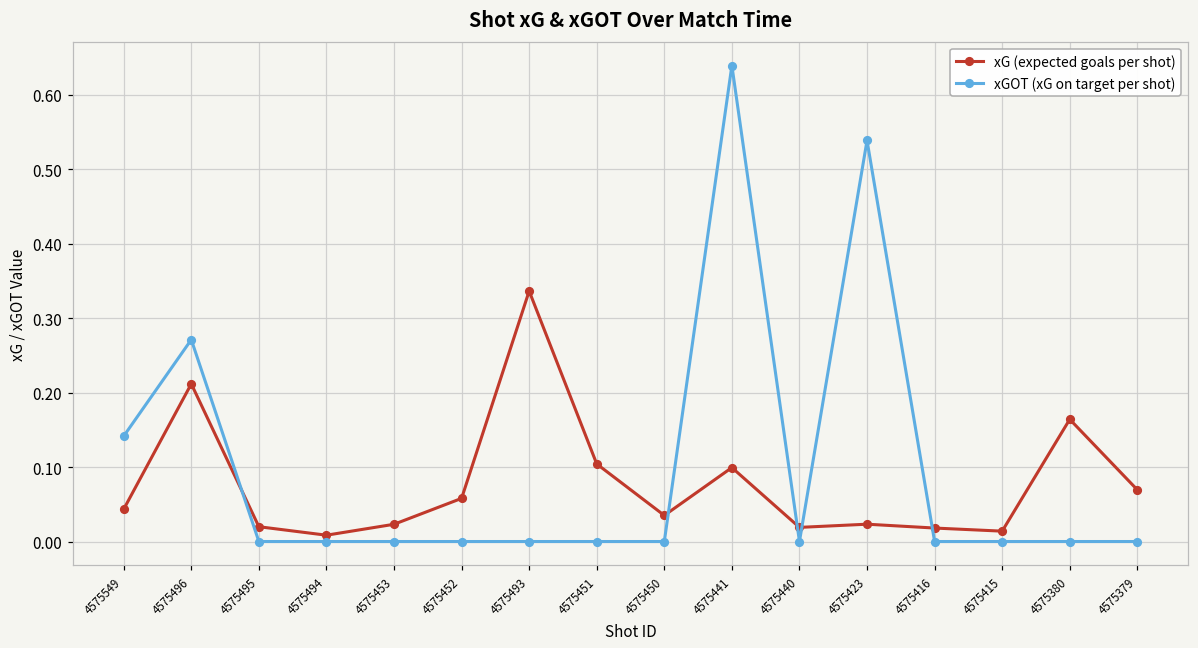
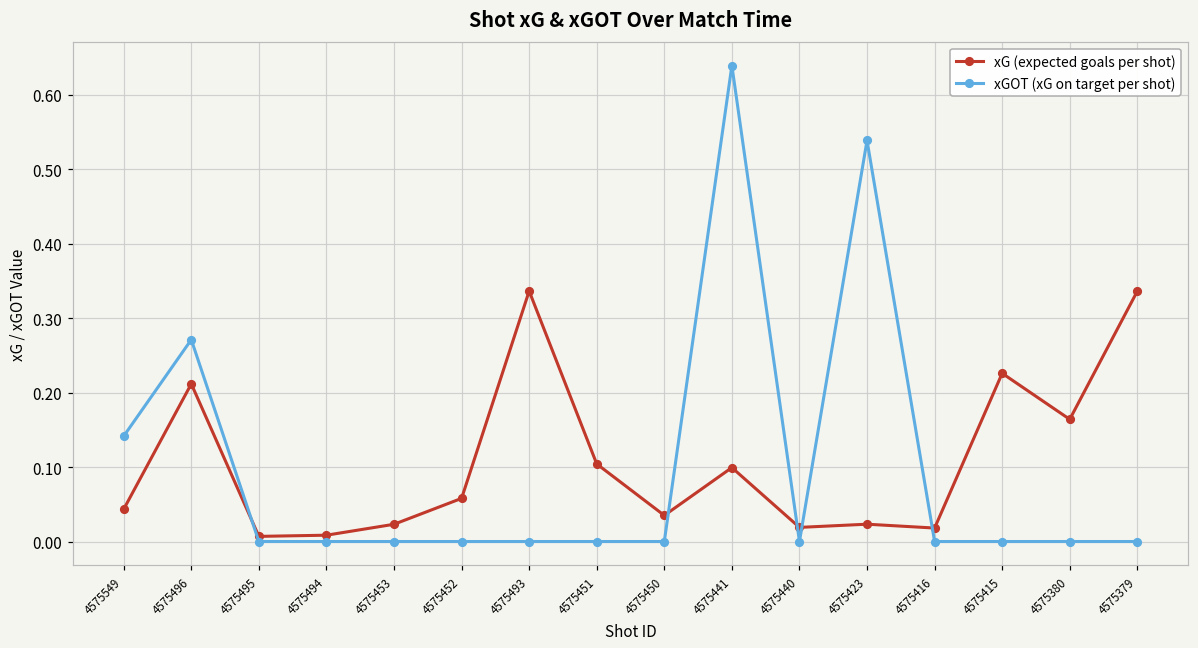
  {
    "xG (expected goals per shot)": {
      "4575549": 0.04,
      "4575496": 0.21,
-     "4575495": 0.02,
+     "4575495": 0.01,
      "4575494": 0.01,
      "4575453": 0.02,
      "4575452": 0.06,
      "4575493": 0.34,
      "4575451": 0.10,
      "4575450": 0.04,
      "4575441": 0.10,
      "4575440": 0.02,
      "4575423": 0.02,
      "4575416": 0.02,
-     "4575415": 0.01,
+     "4575415": 0.23,
      "4575380": 0.16,
-     "4575379": 0.07
+     "4575379": 0.34
    },
    "xGOT (xG on target per shot)": {
      "4575549": 0.14,
      "4575496": 0.27,
      "4575495": 0.00,
      "4575494": 0.00,
      "4575453": 0.00,
      "4575452": 0.00,
      "4575493": 0.00,
      "4575451": 0.00,
      "4575450": 0.00,
      "4575441": 0.64,
      "4575440": 0.00,
      "4575423": 0.54,
      "4575416": 0.00,
      "4575415": 0.00,
      "4575380": 0.00,
      "4575379": 0.00
    }
  }
